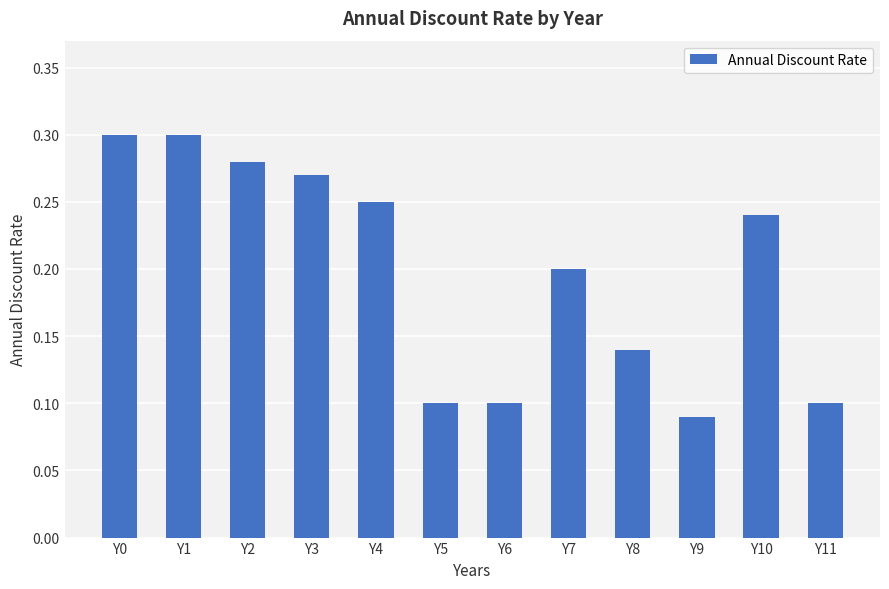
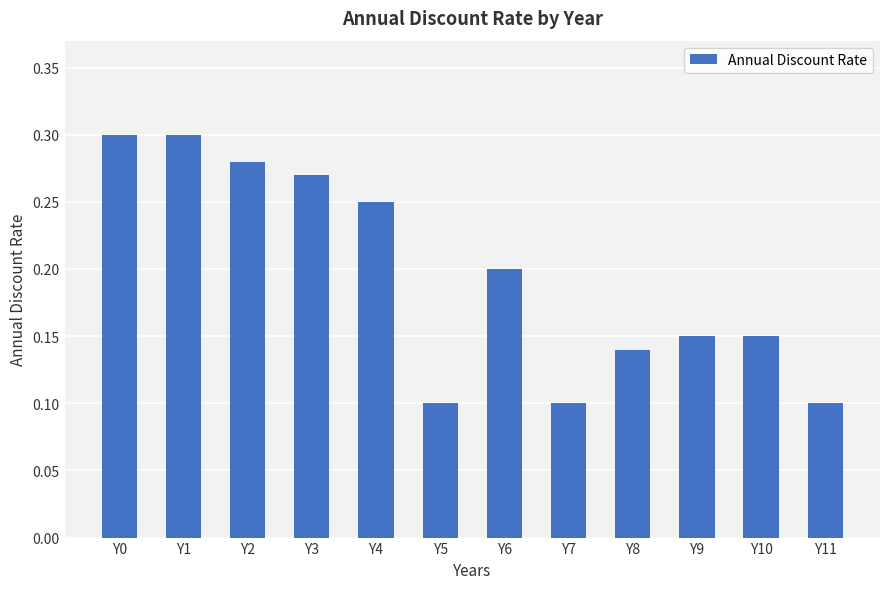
  {
    "Y0": 0.30,
    "Y1": 0.30,
    "Y2": 0.28,
    "Y3": 0.27,
    "Y4": 0.25,
    "Y5": 0.10,
-   "Y6": 0.1,
-   "Y7": 0.2,
+   "Y6": 0.2,
+   "Y7": 0.1,
    "Y8": 0.14,
-   "Y9": 0.09,
-   "Y10": 0.24,
+   "Y9": 0.15,
+   "Y10": 0.15,
    "Y11": 0.10
  }
